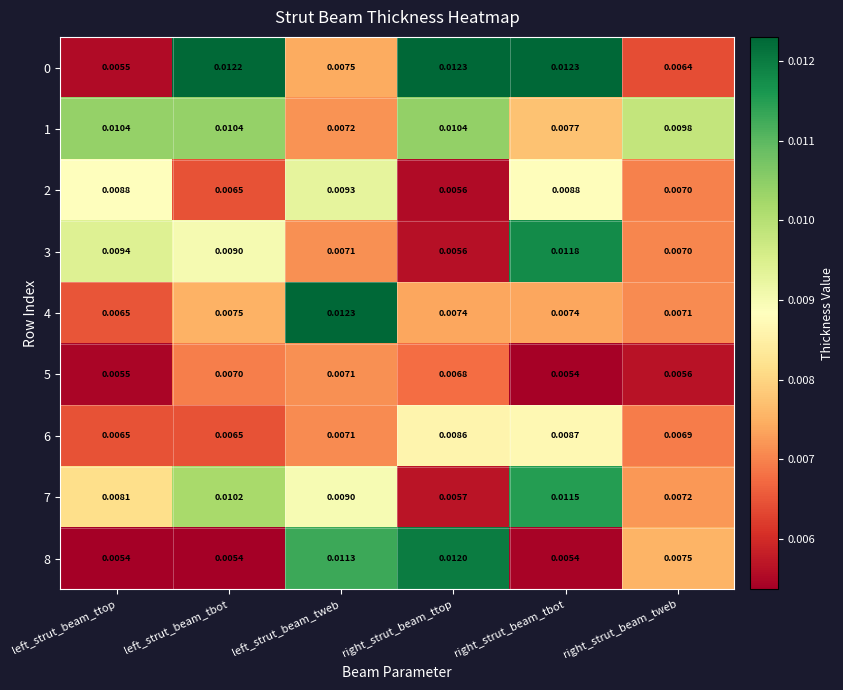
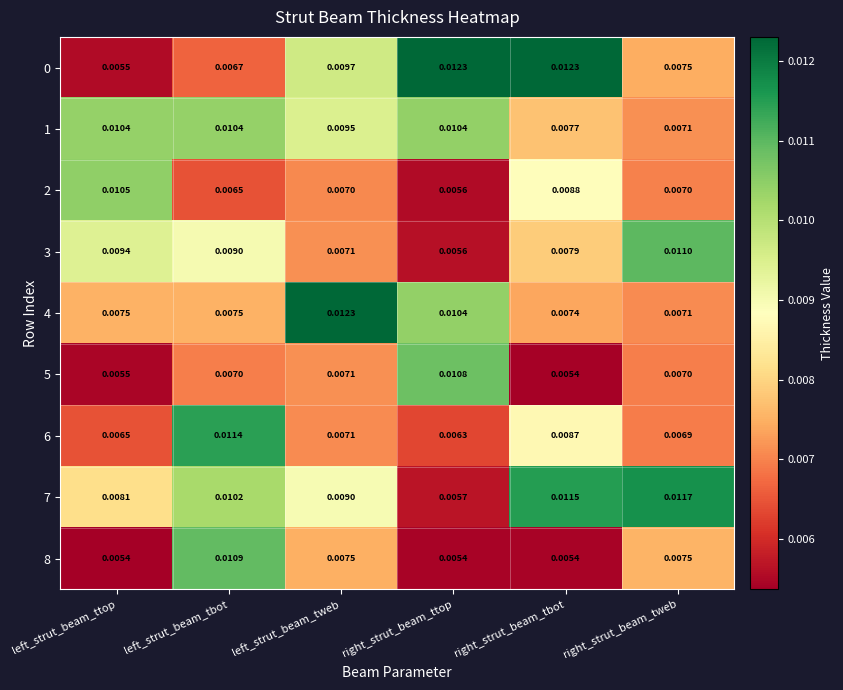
  {
    "0": {
      "left_strut_beam_ttop": 0.0055,
-     "left_strut_beam_tbot": 0.0122,
-     "left_strut_beam_tweb": 0.0075,
+     "left_strut_beam_tbot": 0.0067,
+     "left_strut_beam_tweb": 0.0097,
      "right_strut_beam_ttop": 0.0123,
      "right_strut_beam_tbot": 0.0123,
-     "right_strut_beam_tweb": 0.0064
+     "right_strut_beam_tweb": 0.0075
    },
    "1": {
      "left_strut_beam_ttop": 0.0104,
      "left_strut_beam_tbot": 0.0104,
-     "left_strut_beam_tweb": 0.0072,
+     "left_strut_beam_tweb": 0.0095,
      "right_strut_beam_ttop": 0.0104,
      "right_strut_beam_tbot": 0.0077,
-     "right_strut_beam_tweb": 0.0098
+     "right_strut_beam_tweb": 0.0071
    },
    "2": {
-     "left_strut_beam_ttop": 0.0088,
+     "left_strut_beam_ttop": 0.0105,
      "left_strut_beam_tbot": 0.0065,
-     "left_strut_beam_tweb": 0.0093,
+     "left_strut_beam_tweb": 0.0070,
      "right_strut_beam_ttop": 0.0056,
      "right_strut_beam_tbot": 0.0088,
      "right_strut_beam_tweb": 0.0070
    },
    "3": {
      "left_strut_beam_ttop": 0.0094,
      "left_strut_beam_tbot": 0.0090,
      "left_strut_beam_tweb": 0.0071,
      "right_strut_beam_ttop": 0.0056,
-     "right_strut_beam_tbot": 0.0118,
-     "right_strut_beam_tweb": 0.0070
+     "right_strut_beam_tbot": 0.0079,
+     "right_strut_beam_tweb": 0.0110
    },
    "4": {
-     "left_strut_beam_ttop": 0.0065,
+     "left_strut_beam_ttop": 0.0075,
      "left_strut_beam_tbot": 0.0075,
      "left_strut_beam_tweb": 0.0123,
-     "right_strut_beam_ttop": 0.0074,
+     "right_strut_beam_ttop": 0.0104,
      "right_strut_beam_tbot": 0.0074,
      "right_strut_beam_tweb": 0.0071
    },
    "5": {
      "left_strut_beam_ttop": 0.0055,
      "left_strut_beam_tbot": 0.0070,
      "left_strut_beam_tweb": 0.0071,
-     "right_strut_beam_ttop": 0.0068,
+     "right_strut_beam_ttop": 0.0108,
      "right_strut_beam_tbot": 0.0054,
-     "right_strut_beam_tweb": 0.0056
+     "right_strut_beam_tweb": 0.0070
    },
    "6": {
      "left_strut_beam_ttop": 0.0065,
-     "left_strut_beam_tbot": 0.0065,
+     "left_strut_beam_tbot": 0.0114,
      "left_strut_beam_tweb": 0.0071,
-     "right_strut_beam_ttop": 0.0086,
+     "right_strut_beam_ttop": 0.0063,
      "right_strut_beam_tbot": 0.0087,
      "right_strut_beam_tweb": 0.0069
    },
    "7": {
      "left_strut_beam_ttop": 0.0081,
      "left_strut_beam_tbot": 0.0102,
      "left_strut_beam_tweb": 0.0090,
      "right_strut_beam_ttop": 0.0057,
      "right_strut_beam_tbot": 0.0115,
-     "right_strut_beam_tweb": 0.0072
+     "right_strut_beam_tweb": 0.0117
    },
    "8": {
      "left_strut_beam_ttop": 0.0054,
-     "left_strut_beam_tbot": 0.0054,
-     "left_strut_beam_tweb": 0.0113,
-     "right_strut_beam_ttop": 0.0120,
+     "left_strut_beam_tbot": 0.0109,
+     "left_strut_beam_tweb": 0.0075,
+     "right_strut_beam_ttop": 0.0054,
      "right_strut_beam_tbot": 0.0054,
      "right_strut_beam_tweb": 0.0075
    }
  }
